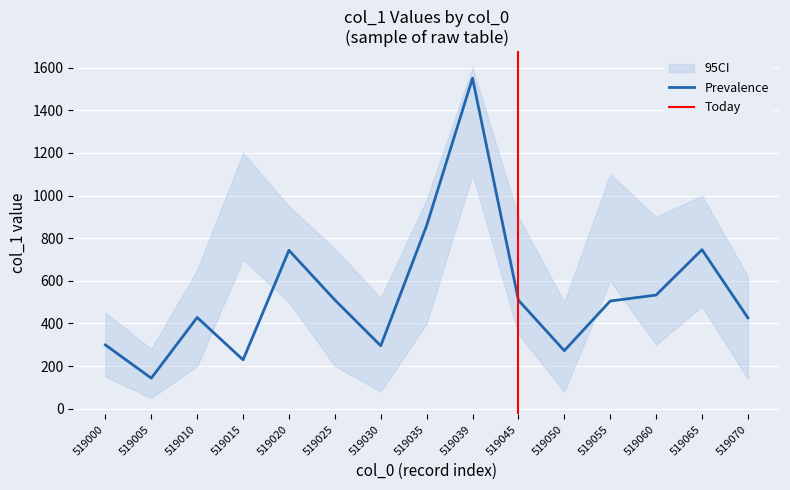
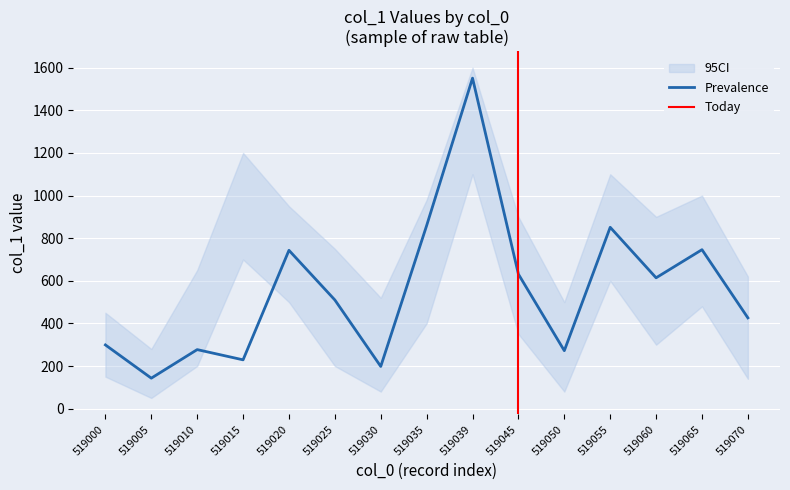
  {
    "Prevalence": {
      "519000": 300,
      "519005": 140,
-     "519010": 430,
+     "519010": 280,
      "519015": 230,
      "519020": 740,
      "519025": 510,
-     "519030": 300,
+     "519030": 200,
      "519035": 860,
      "519039": 1550,
-     "519045": 510,
+     "519045": 630,
      "519050": 270,
-     "519055": 510,
-     "519060": 530,
+     "519055": 850,
+     "519060": 610,
      "519065": 750,
      "519070": 430
    }
  }
